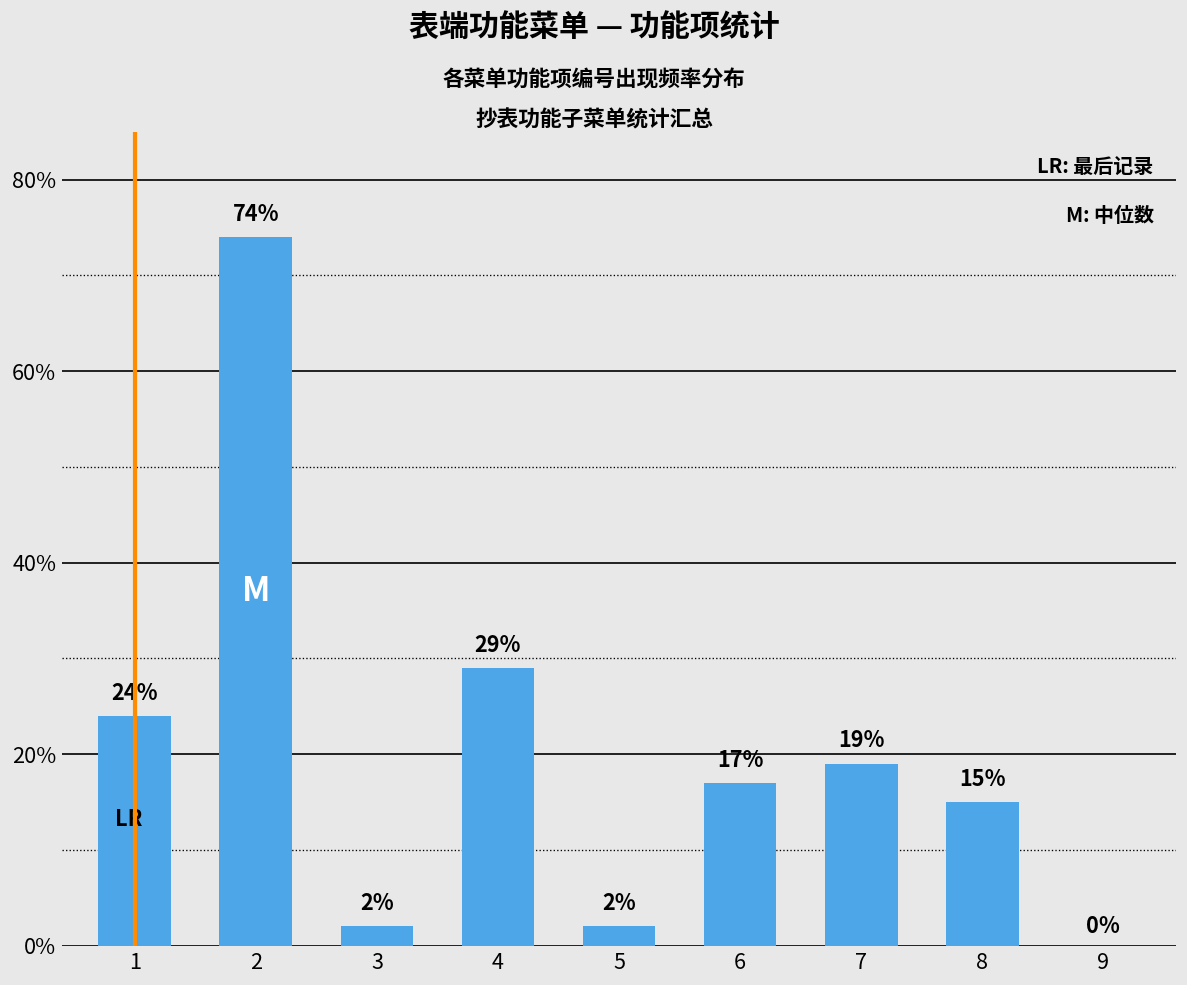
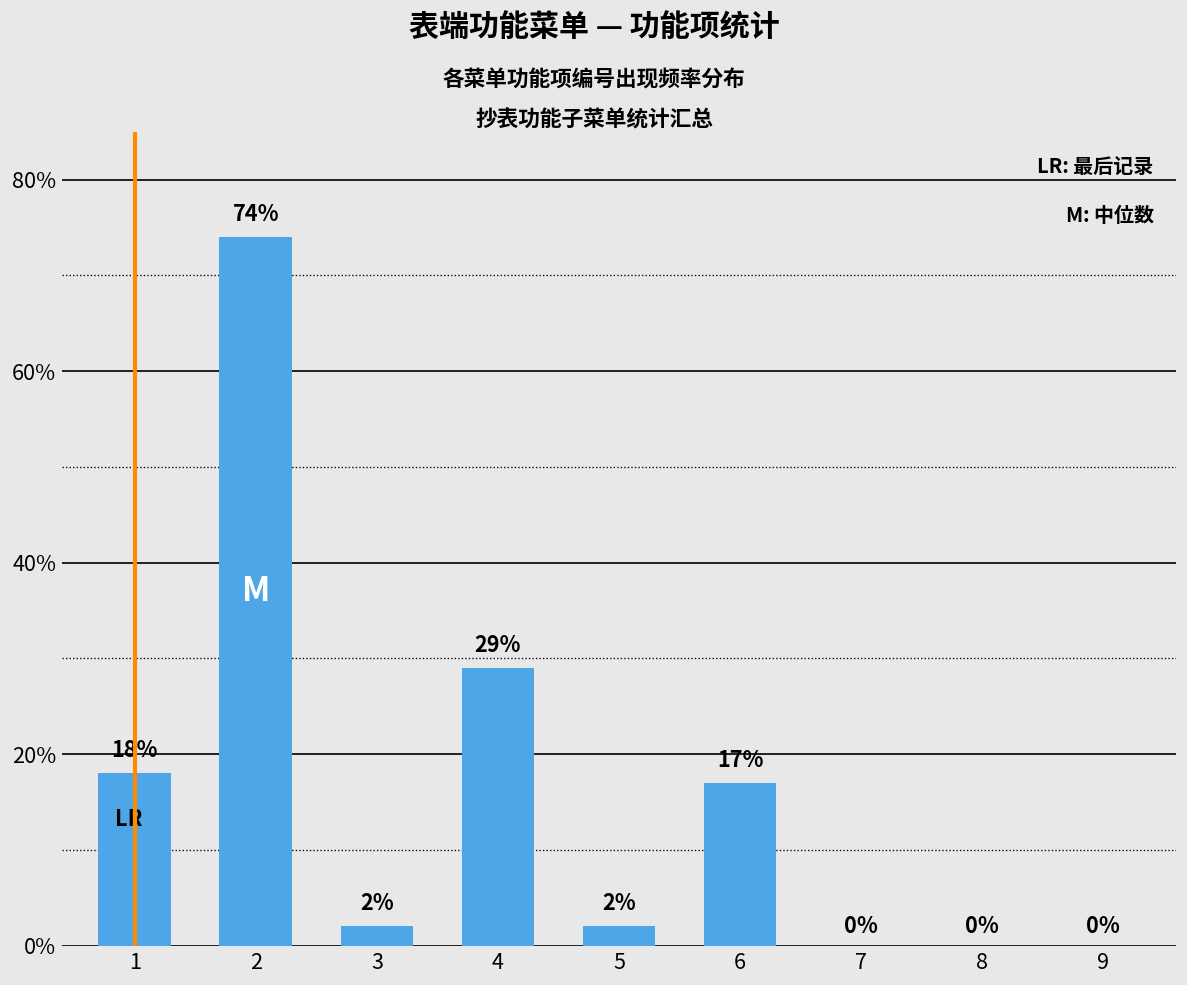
  {
-   "1": "24%",
+   "1": "18%",
    "2": "74%",
    "3": "2%",
    "4": "29%",
    "5": "2%",
    "6": "17%",
-   "7": "19%",
-   "8": "15%",
+   "7": "0%",
+   "8": "0%",
    "9": "0%"
  }
